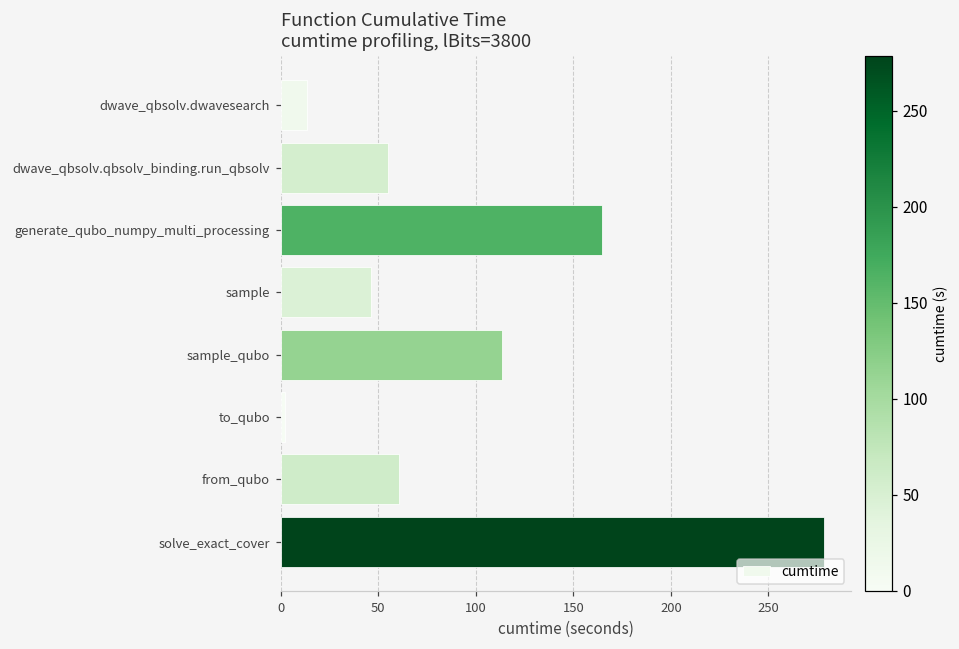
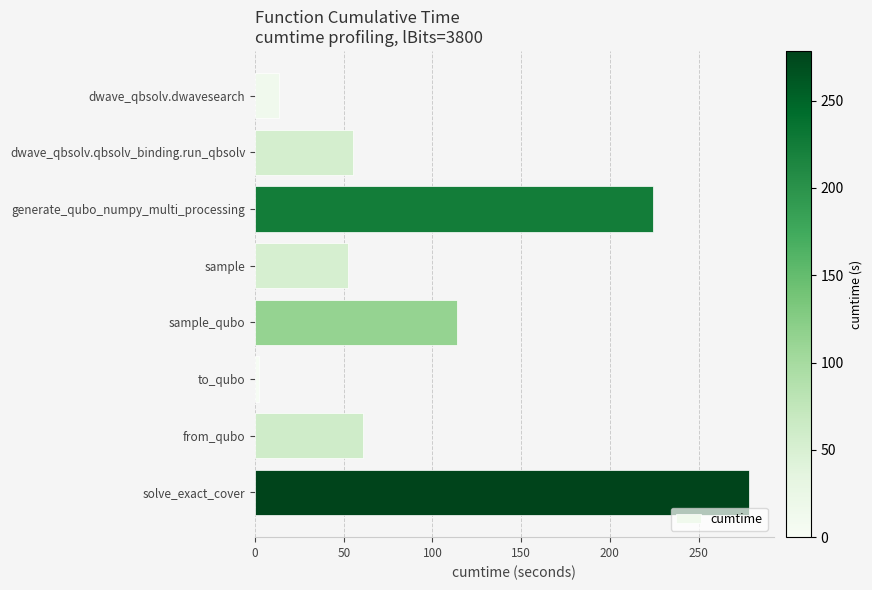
  {
    "dwave_qbsolv.dwavesearch": 14,
    "dwave_qbsolv.qbsolv_binding.run_qbsolv": 55,
-   "generate_qubo_numpy_multi_processing": 165,
-   "sample": 46,
+   "generate_qubo_numpy_multi_processing": 224,
+   "sample": 53,
    "sample_qubo": 114,
    "to_qubo": 2,
    "from_qubo": 61,
    "solve_exact_cover": 278
  }
